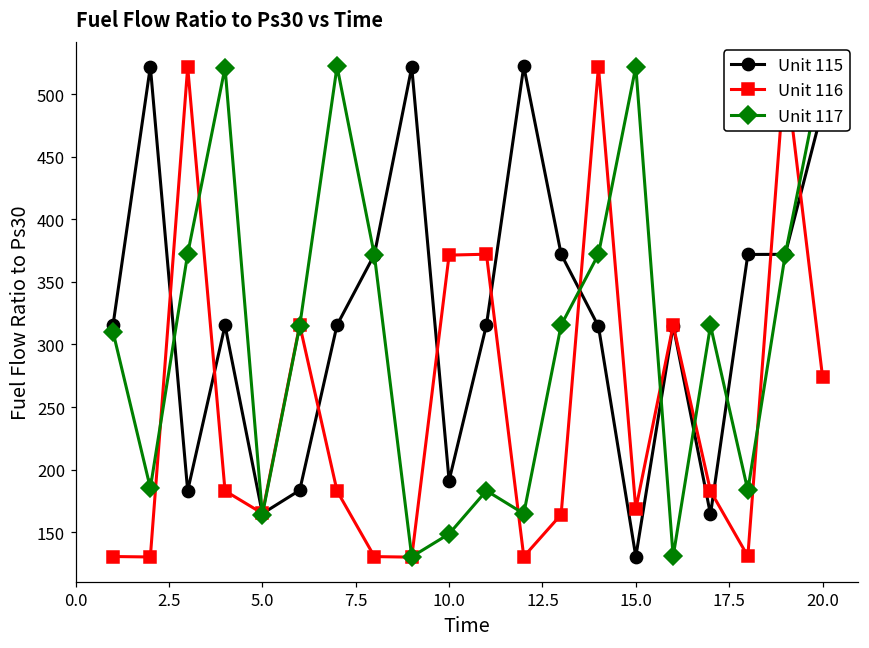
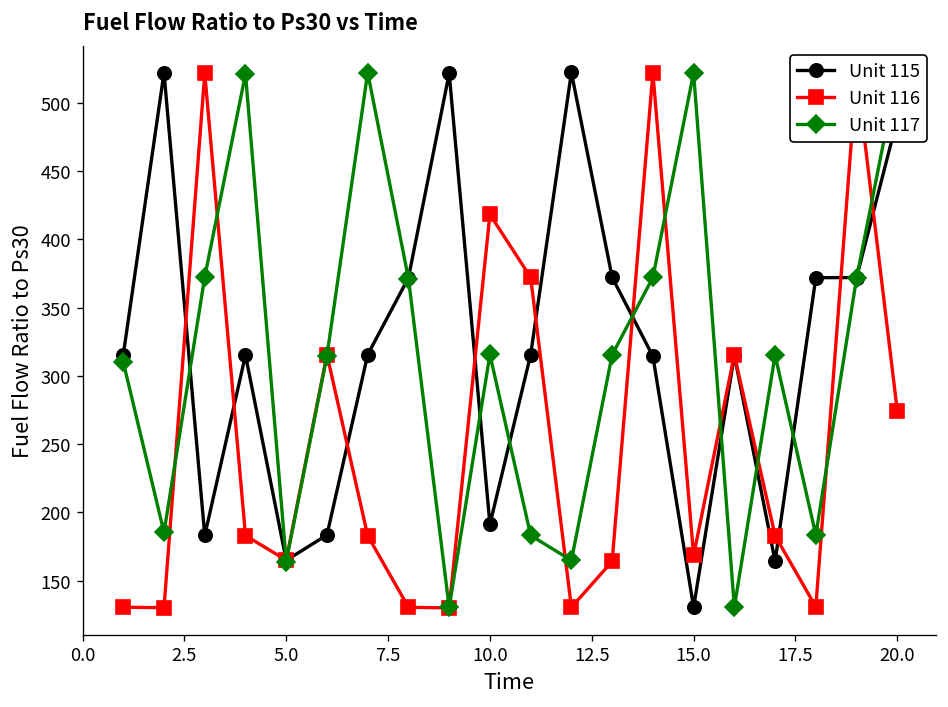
  {
    "Unit 115": {
      "10.0": 191,
      "15.0": 131
    },
    "Unit 116": {
-     "10.0": 371,
+     "10.0": 418,
      "15.0": 169,
      "20.0": 274
    },
    "Unit 117": {
-     "10.0": 149,
+     "10.0": 316,
      "15.0": 522
    }
  }
